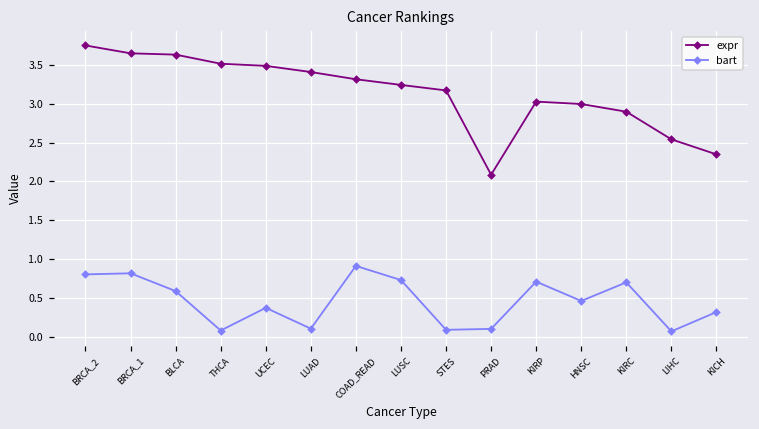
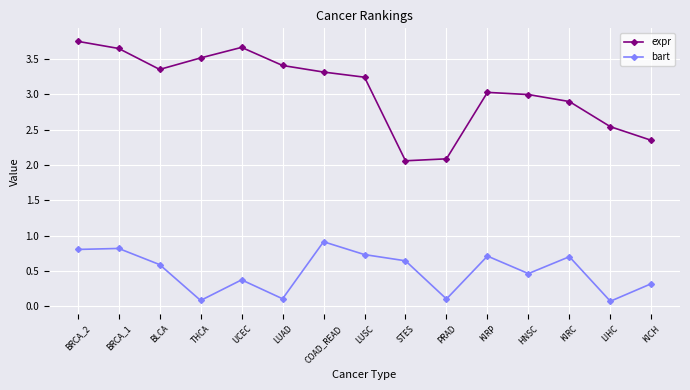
  {
    "expr": {
      "BRCA_2": 3.8,
      "BRCA_1": 3.7,
-     "BLCA": 3.6,
+     "BLCA": 3.4,
      "THCA": 3.5,
-     "UCEC": 3.5,
+     "UCEC": 3.7,
      "LUAD": 3.4,
      "COAD_READ": 3.3,
      "LUSC": 3.2,
-     "STES": 3.2,
+     "STES": 2.1,
      "PRAD": 2.1,
      "KIRP": 3.0,
      "HNSC": 3.0,
      "KIRC": 2.9,
      "LIHC": 2.5,
      "KICH": 2.3
    },
    "bart": {
      "BRCA_2": 0.8,
      "BRCA_1": 0.8,
      "BLCA": 0.6,
      "THCA": 0.1,
      "UCEC": 0.4,
      "LUAD": 0.1,
      "COAD_READ": 0.9,
      "LUSC": 0.7,
-     "STES": 0.1,
+     "STES": 0.6,
      "PRAD": 0.1,
      "KIRP": 0.7,
      "HNSC": 0.5,
      "KIRC": 0.7,
      "LIHC": 0.1,
      "KICH": 0.3
    }
  }
